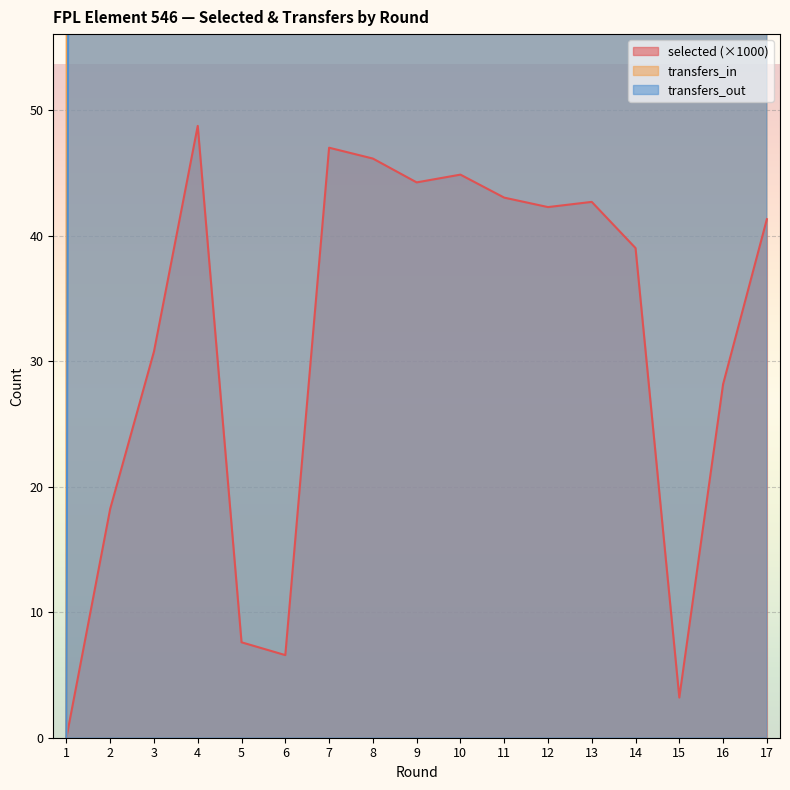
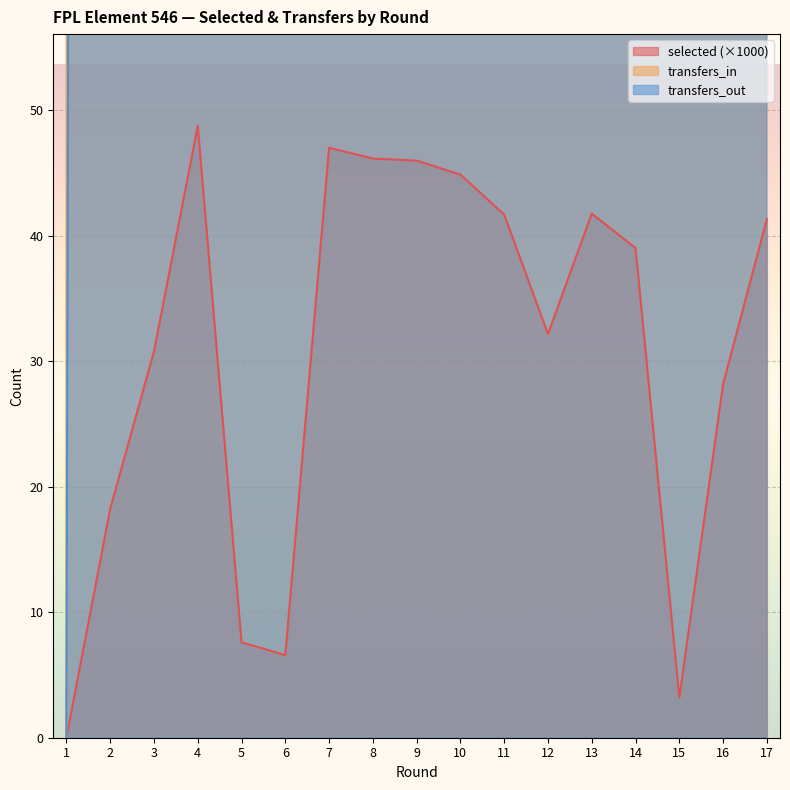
  {
    "selected (×1000)": {
      "2": 18.2,
      "3": 30.8,
      "4": 48.8,
      "5": 7.6,
      "6": 6.6,
      "7": 47.0,
      "8": 46.2,
-     "9": 44.3,
+     "9": 46.0,
      "10": 44.9,
-     "11": 43.0,
-     "12": 42.3,
-     "13": 42.7,
+     "11": 41.7,
+     "12": 32.2,
+     "13": 41.8,
      "14": 39.0,
      "15": 3.2,
      "16": 28.2,
      "17": 41.3
    }
  }
